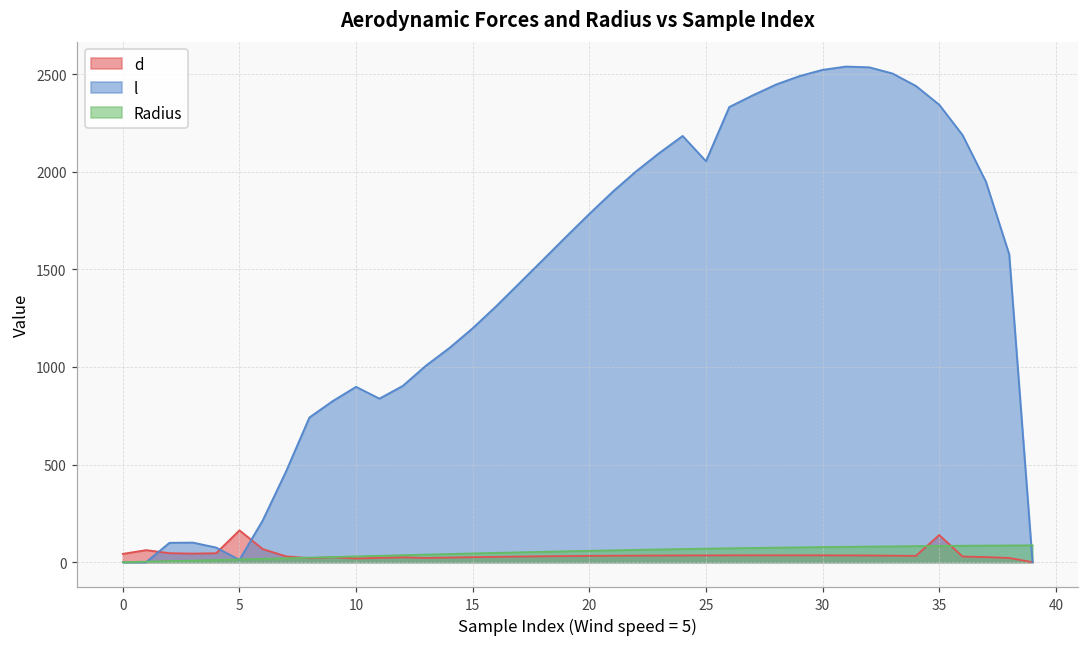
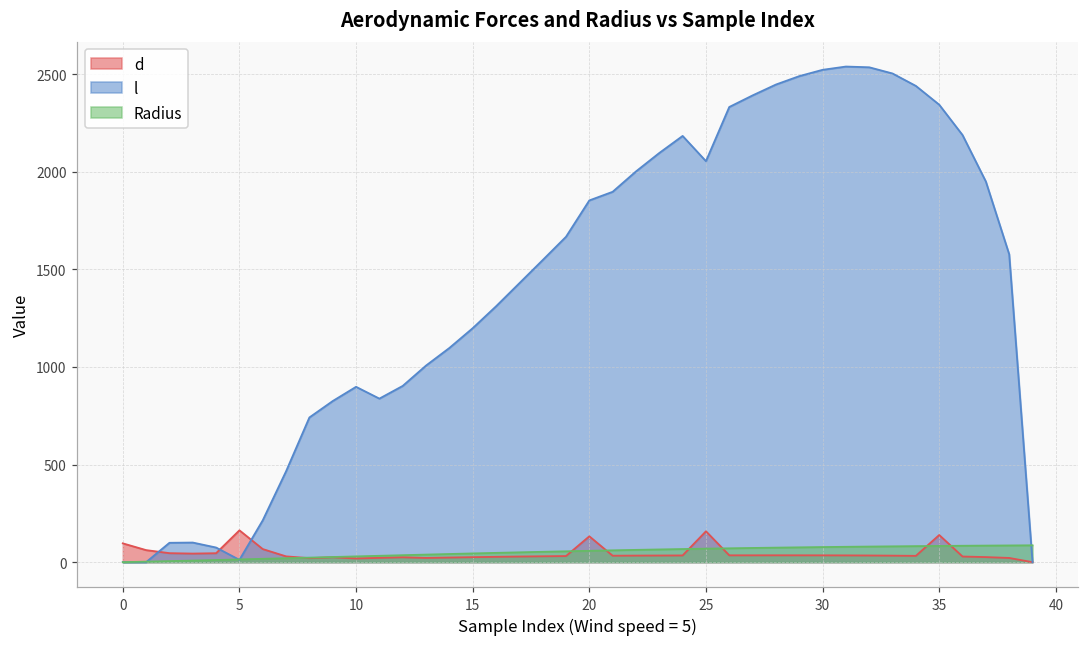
  {
    "d": {
-     "0": 40,
+     "0": 100,
      "5": 160,
      "15": 30,
-     "20": 30,
-     "25": 30,
+     "20": 130,
+     "25": 160,
      "30": 40,
      "35": 140
    },
    "l": {
      "10": 900,
      "15": 1200,
-     "20": 1780,
+     "20": 1850,
      "25": 2050,
      "30": 2520,
      "35": 2340
    },
    "Radius": {
      "15": 40,
      "20": 60,
      "25": 70,
      "30": 80,
      "35": 80
    }
  }
